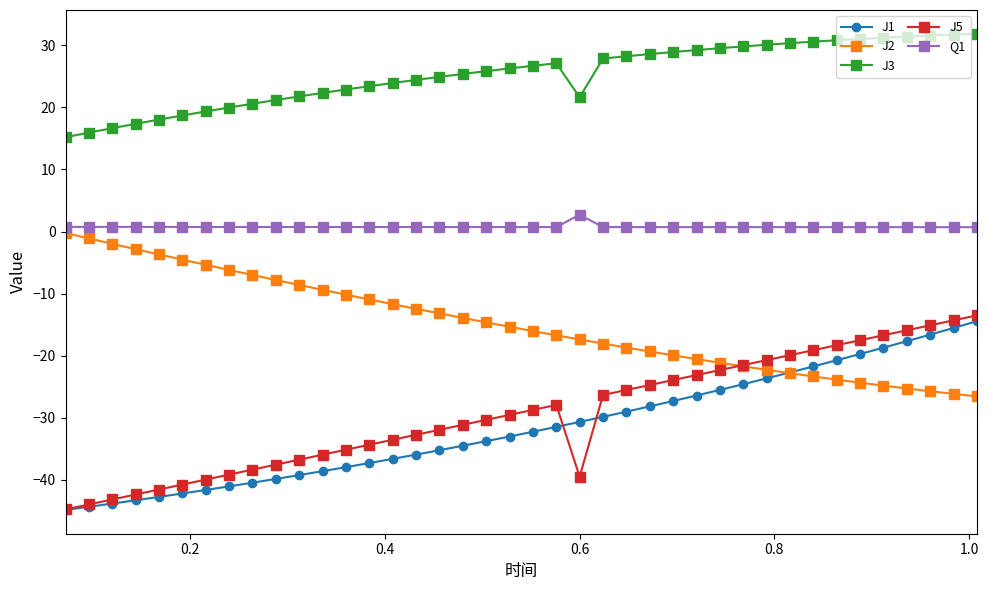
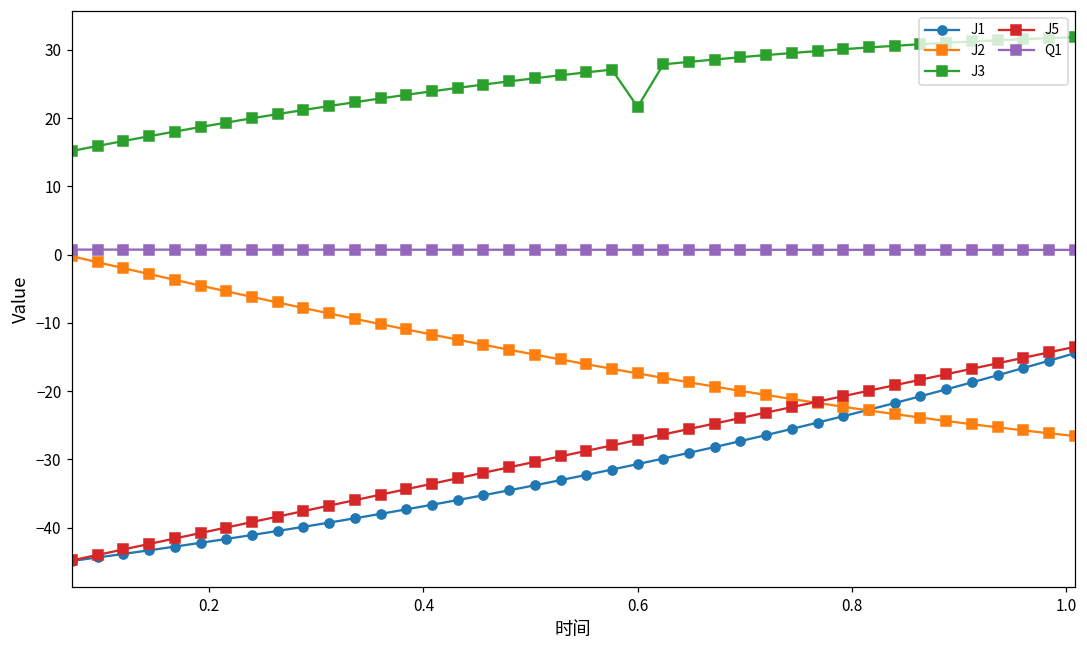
  {
    "J1": {
      "0.6": -31
    },
    "J2": {
      "0.6": -17
    },
    "J3": {
      "0.6": 22
    },
    "J5": {
-     "0.6": -40
+     "0.6": -27
    },
    "Q1": {
-     "0.6": 3
+     "0.6": 1
    }
  }
